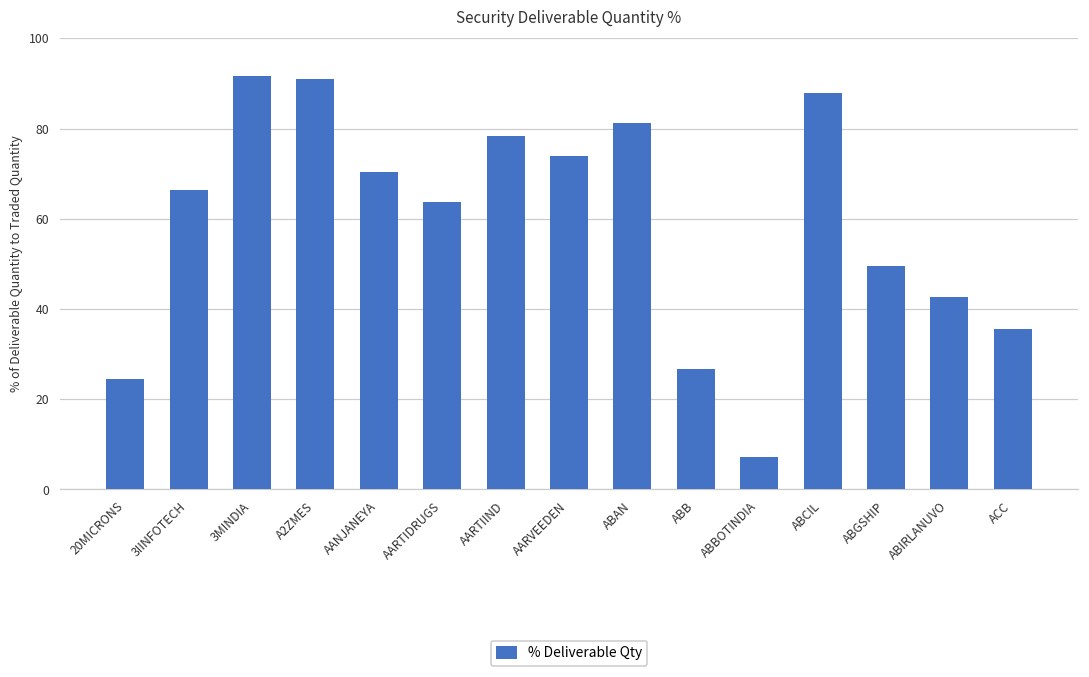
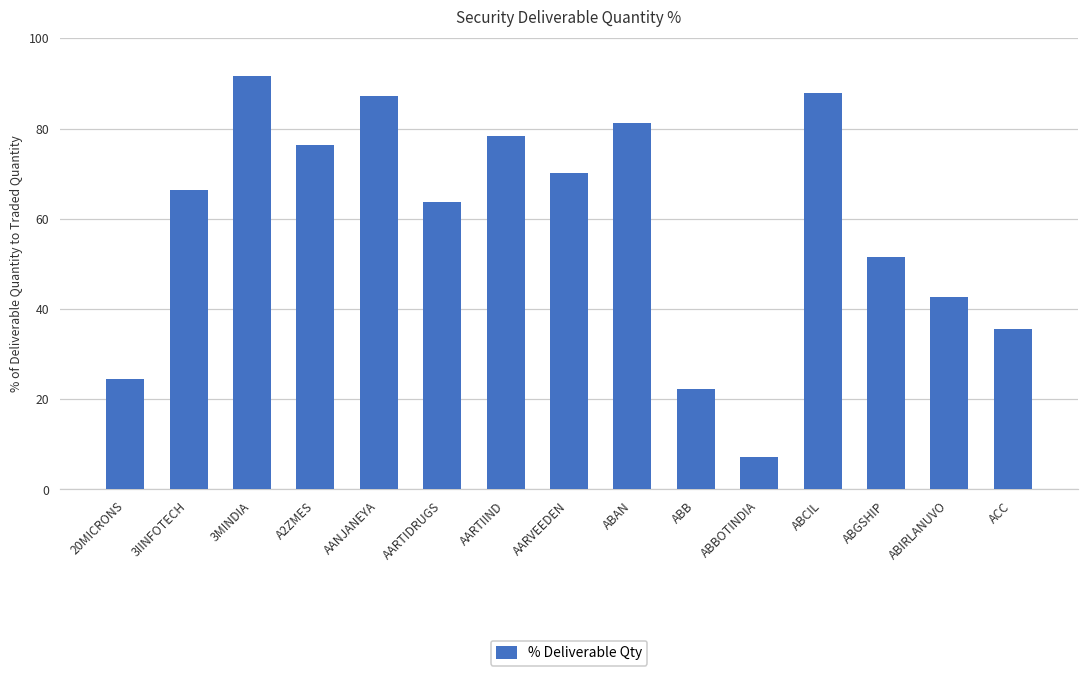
  {
    "20MICRONS": 25,
    "3IINFOTECH": 66,
    "3MINDIA": 92,
-   "A2ZMES": 91,
-   "AANJANEYA": 70,
+   "A2ZMES": 76,
+   "AANJANEYA": 87,
    "AARTIDRUGS": 64,
    "AARTIIND": 78,
-   "AARVEEDEN": 74,
+   "AARVEEDEN": 70,
    "ABAN": 81,
-   "ABB": 27,
+   "ABB": 22,
    "ABBOTINDIA": 7,
    "ABCIL": 88,
-   "ABGSHIP": 49,
+   "ABGSHIP": 51,
    "ABIRLANUVO": 43,
    "ACC": 35
  }
